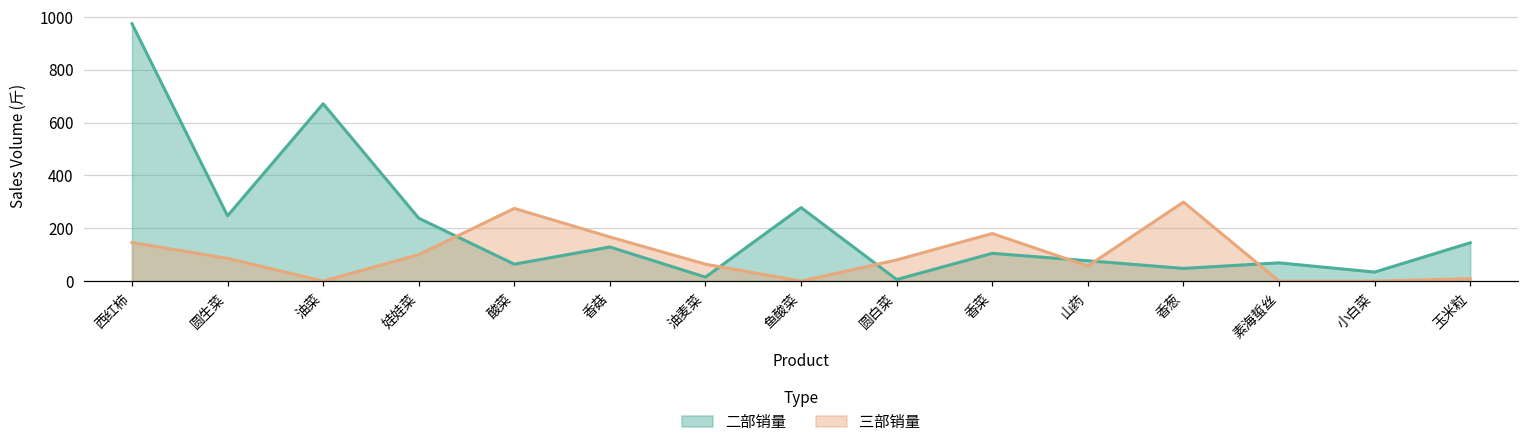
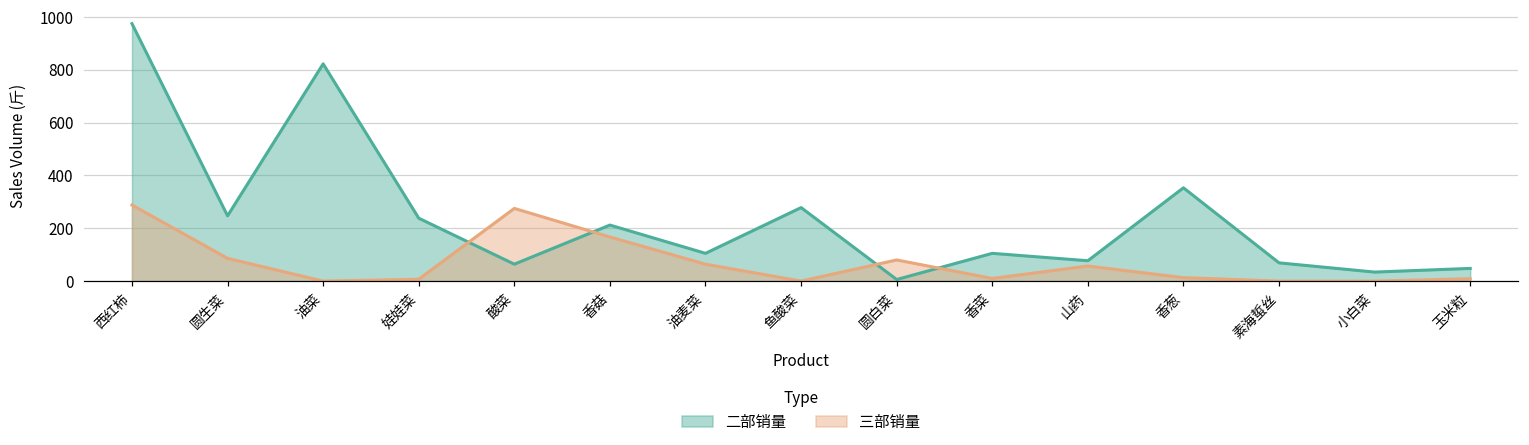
  {
    "二部销量": {
      "西红柿": 970,
      "圆生菜": 250,
-     "油菜": 670,
+     "油菜": 820,
      "娃娃菜": 240,
      "酸菜": 60,
-     "香菇": 130,
-     "油麦菜": 20,
+     "香菇": 210,
+     "油麦菜": 110,
      "鱼酸菜": 280,
      "圆白菜": 10,
      "香菜": 110,
      "山药": 80,
-     "香葱": 50,
+     "香葱": 350,
      "素海蜇丝": 70,
      "小白菜": 30,
-     "玉米粒": 150
+     "玉米粒": 50
    },
    "三部销量": {
-     "西红柿": 150,
+     "西红柿": 290,
      "圆生菜": 90,
      "油菜": 0,
-     "娃娃菜": 100,
+     "娃娃菜": 10,
      "酸菜": 280,
      "香菇": 170,
      "油麦菜": 60,
      "鱼酸菜": 0,
      "圆白菜": 80,
-     "香菜": 180,
+     "香菜": 10,
      "山药": 60,
-     "香葱": 300,
+     "香葱": 10,
      "素海蜇丝": 0,
      "小白菜": 0,
      "玉米粒": 10
    }
  }
